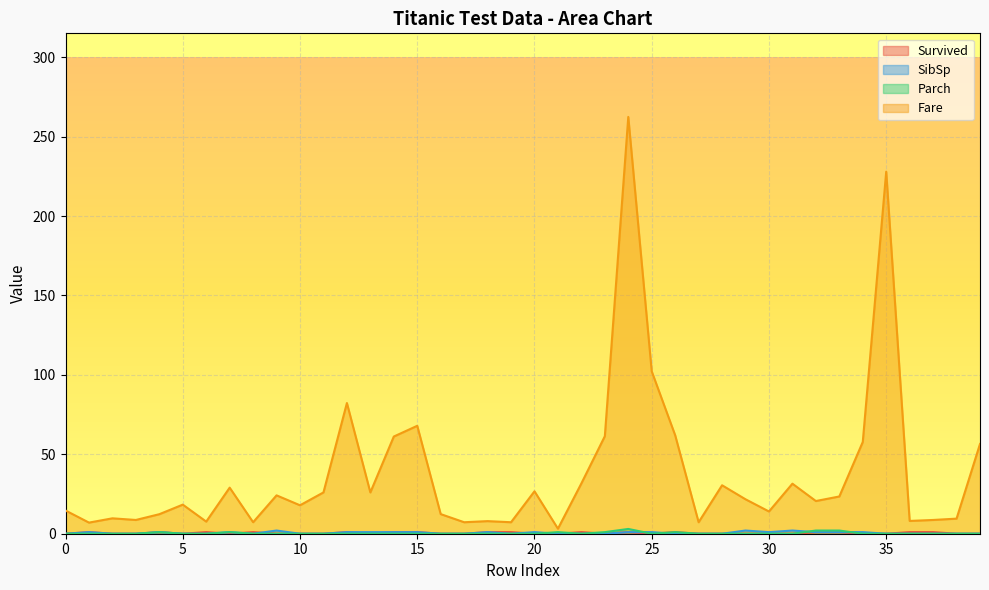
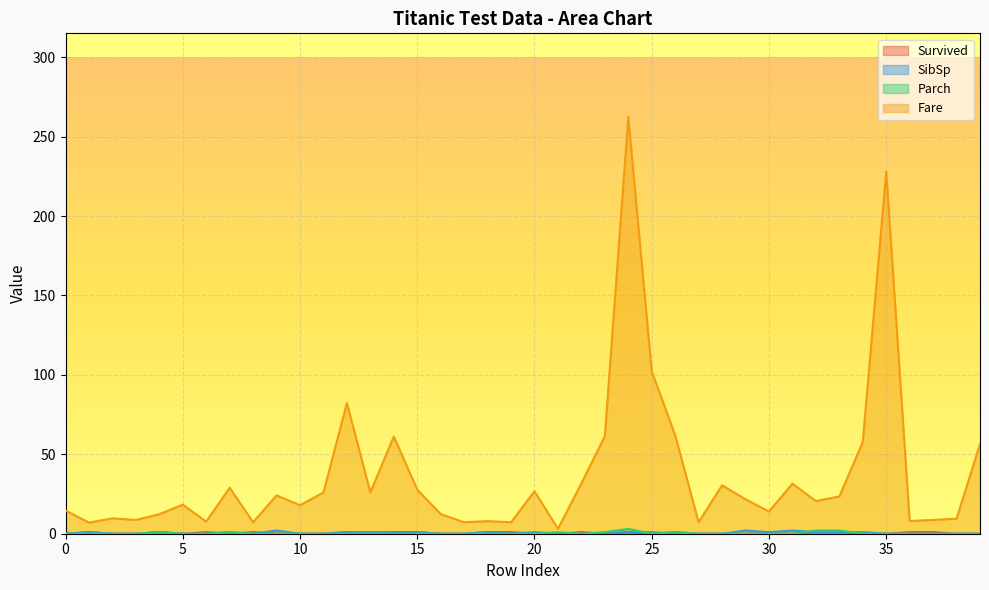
  {
    "Fare": {
      "0": 15,
      "5": 18,
      "10": 18,
-     "15": 68,
+     "15": 28,
      "20": 27,
      "25": 102,
      "30": 14,
      "35": 228
    }
  }
